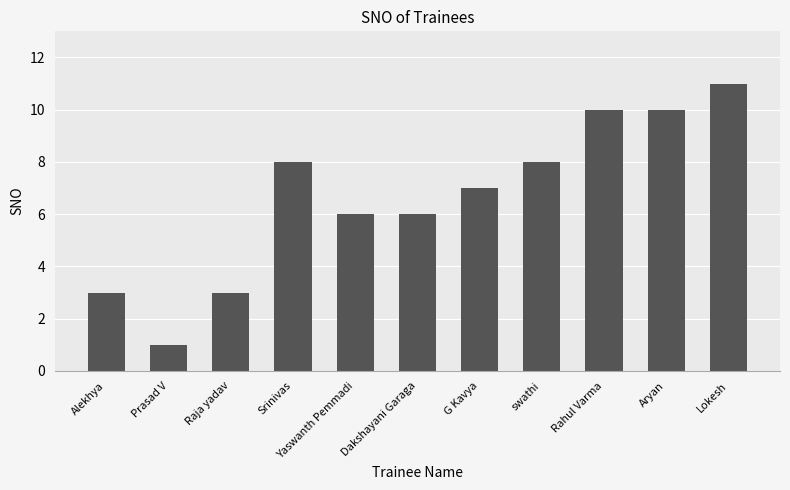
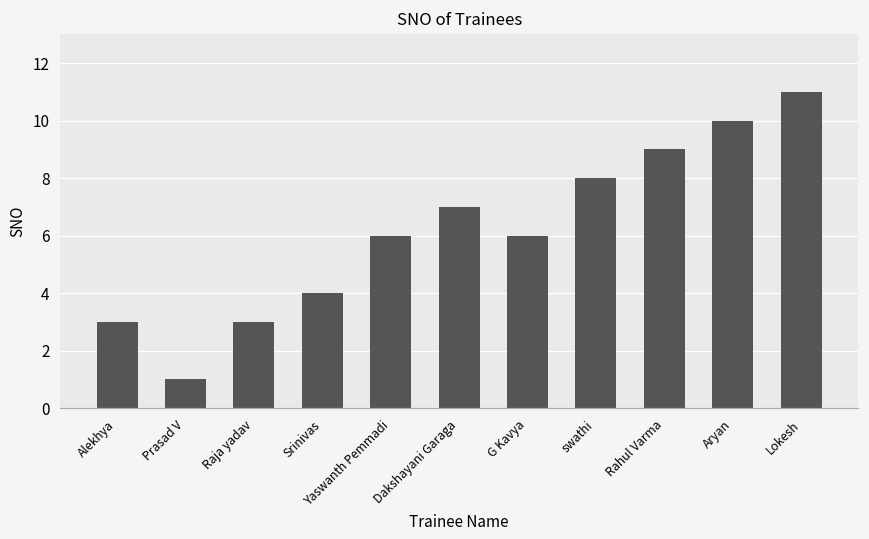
  {
    "Alekhya": 3,
    "Prasad V": 1,
    "Raja yadav": 3,
-   "Srinivas": 8,
+   "Srinivas": 4,
    "Yaswanth Pemmadi": 6,
-   "Dakshayani Garaga": 6,
-   "G Kavya": 7,
+   "Dakshayani Garaga": 7,
+   "G Kavya": 6,
    "swathi": 8,
-   "Rahul Varma": 10,
+   "Rahul Varma": 9,
    "Aryan": 10,
    "Lokesh": 11
  }
